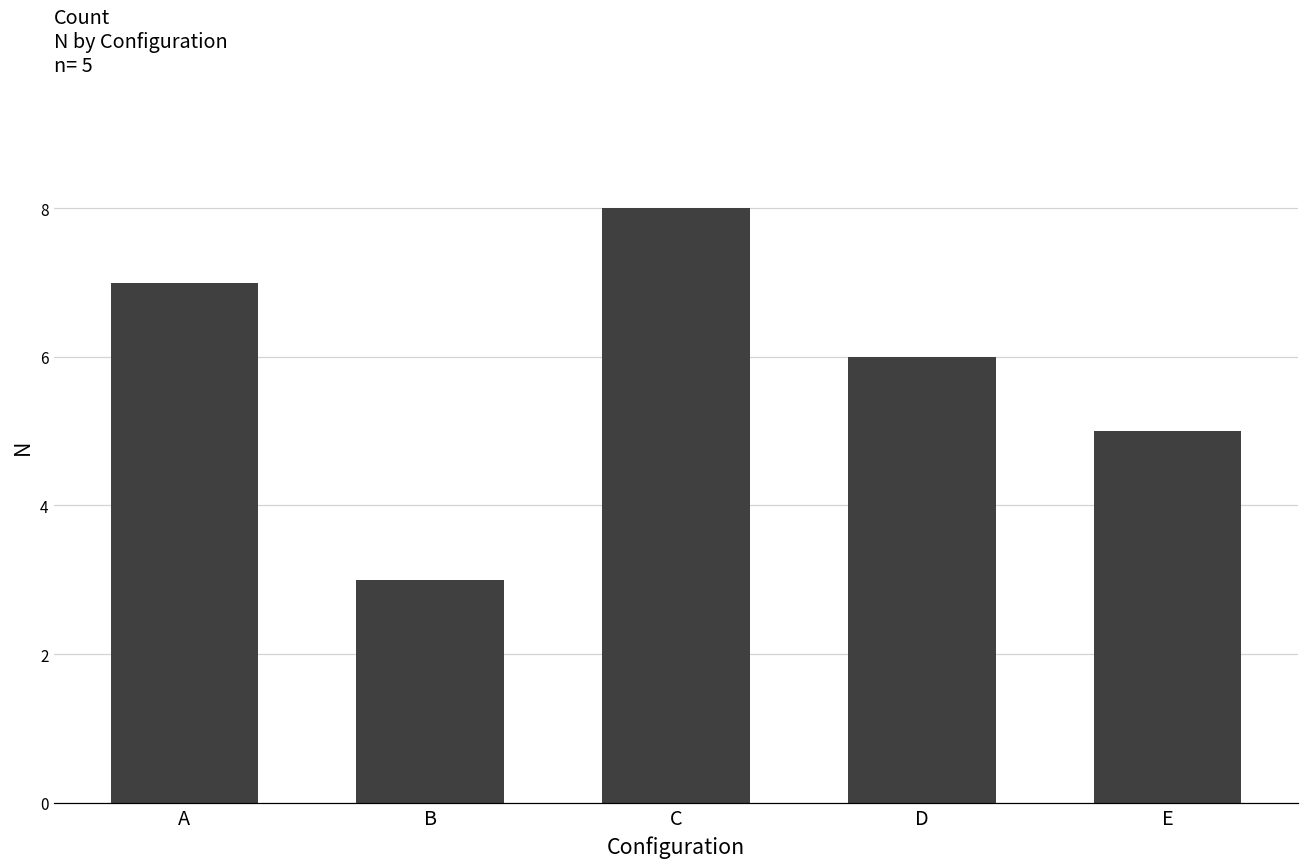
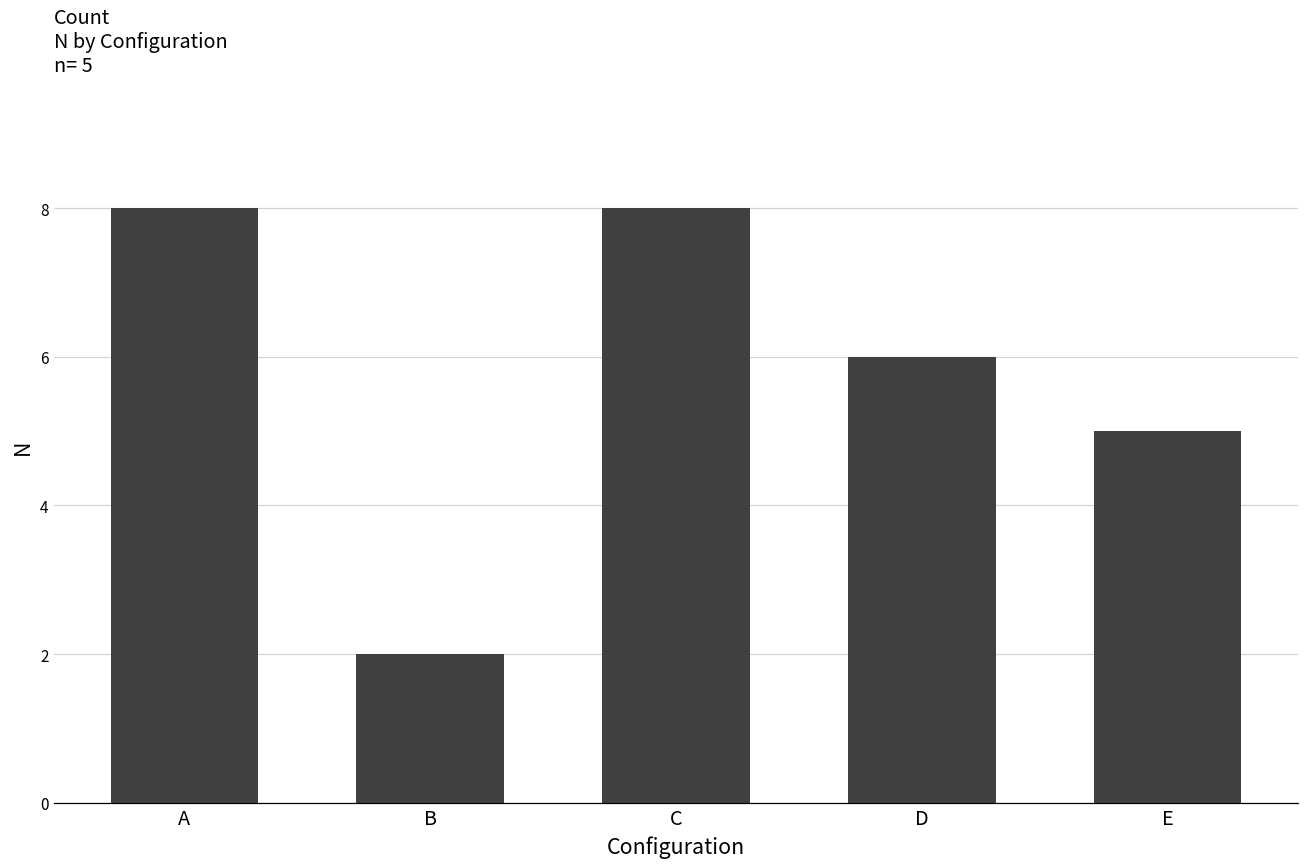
  {
-   "A": 7,
-   "B": 3,
+   "A": 8,
+   "B": 2,
    "C": 8,
    "D": 6,
    "E": 5
  }
